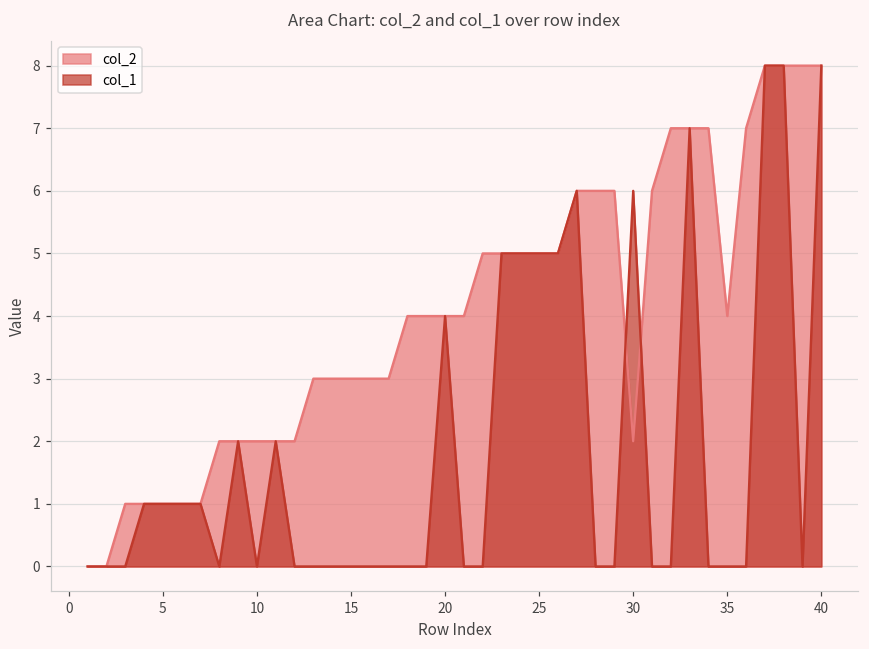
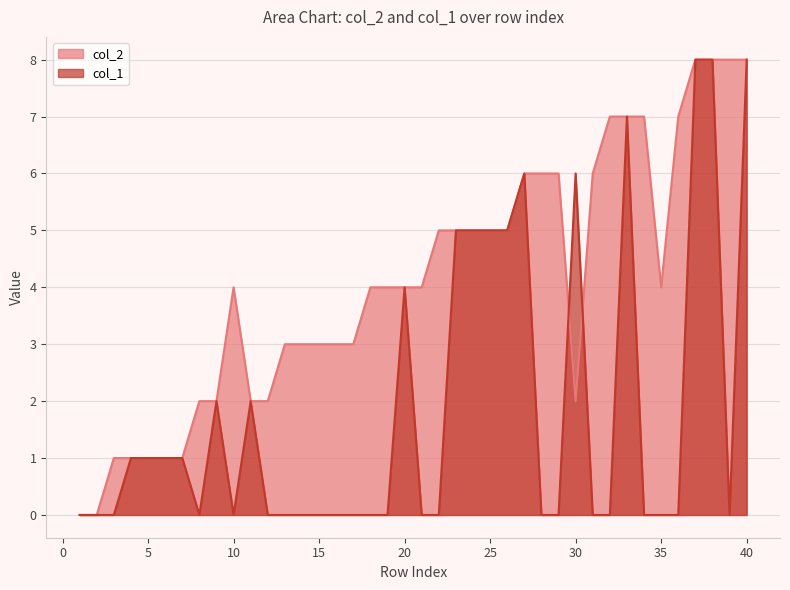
  {
    "col_2": {
-     "10": 2.0,
+     "10": 4.0,
      "15": 3.0,
      "30": 2.0,
      "35": 4.0
    },
    "col_1": {
      "10": 0.0,
      "15": 0.0,
      "30": 6.0,
      "35": 0.0
    }
  }
